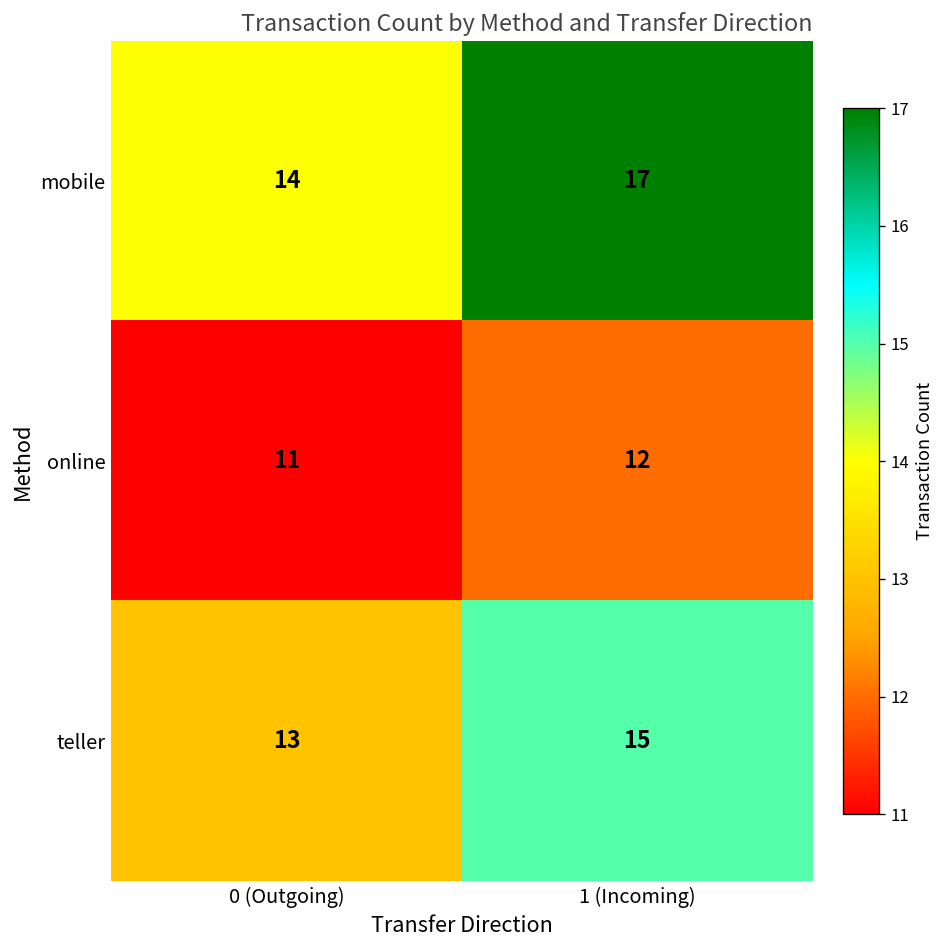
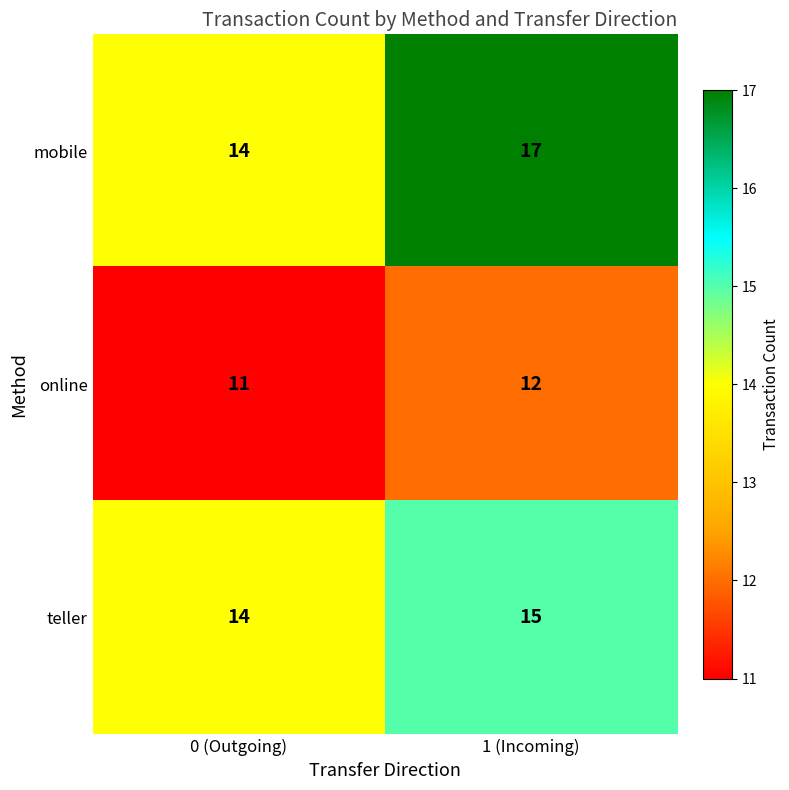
  {
    "mobile": {
      "0 (Outgoing)": 14,
      "1 (Incoming)": 17
    },
    "online": {
      "0 (Outgoing)": 11,
      "1 (Incoming)": 12
    },
    "teller": {
-     "0 (Outgoing)": 13,
+     "0 (Outgoing)": 14,
      "1 (Incoming)": 15
    }
  }
